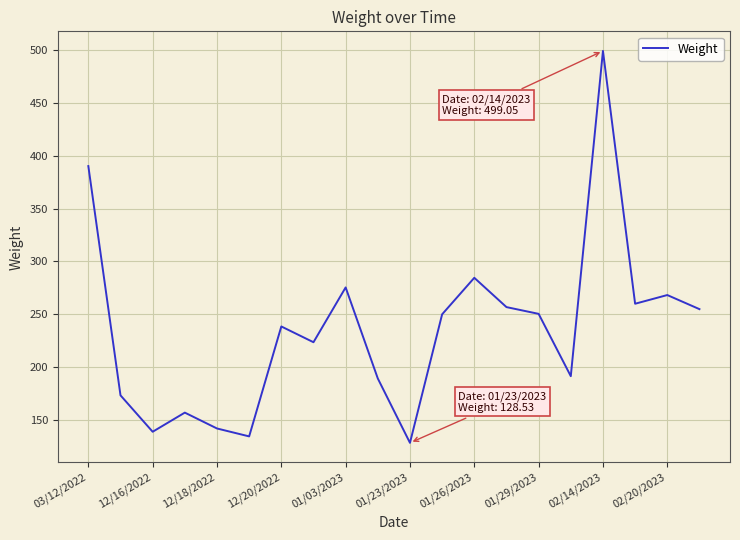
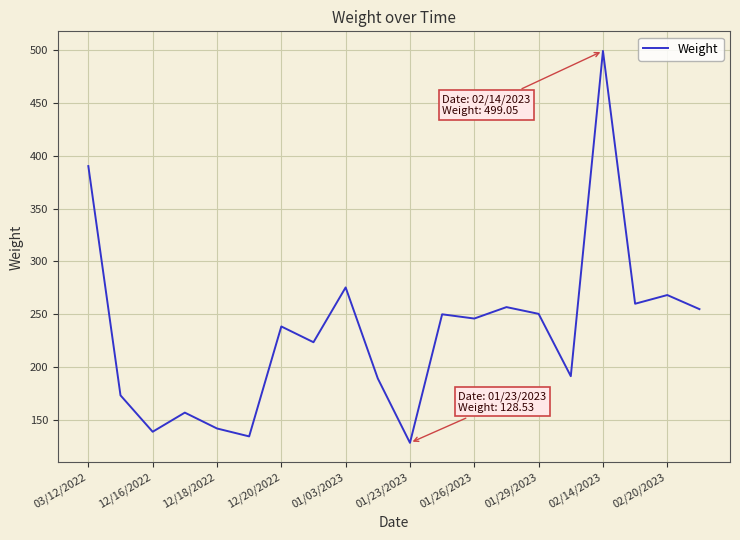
  {
    "03/12/2022": 390,
    "12/16/2022": 139,
    "12/18/2022": 142,
    "01/03/2023": 275,
-   "01/26/2023": 285,
+   "01/26/2023": 246,
    "02/20/2023": 268
  }
